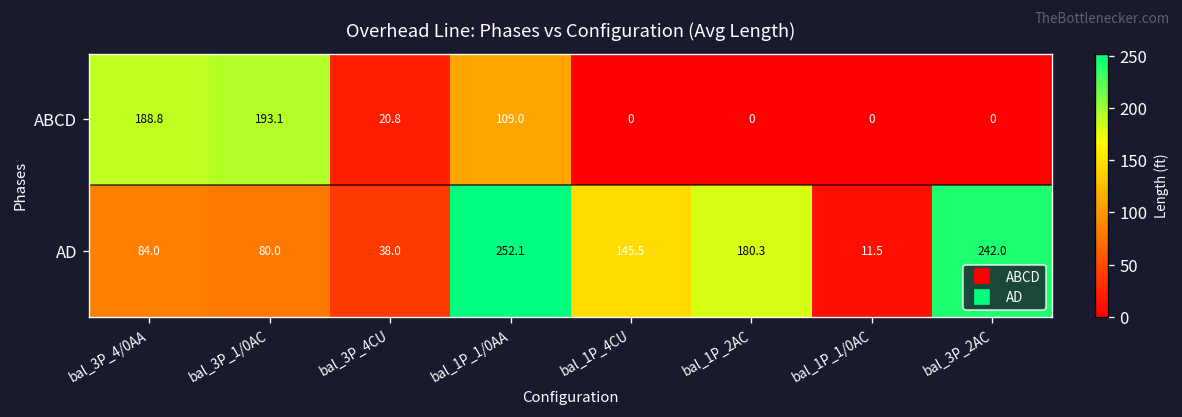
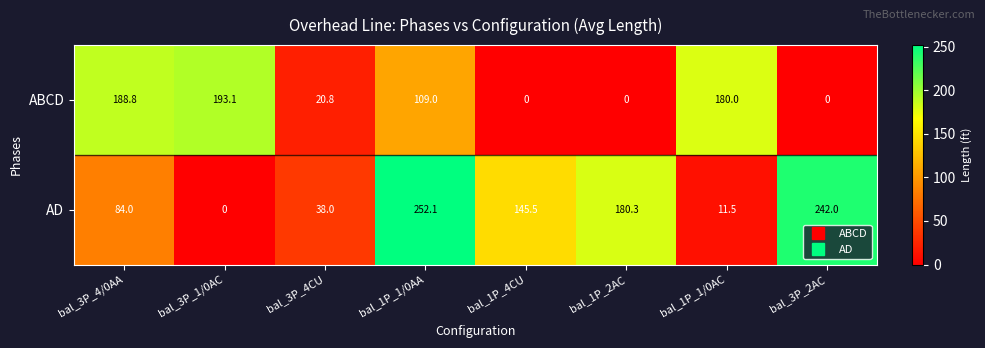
  {
    "ABCD": {
      "bal_3P_4/0AA": 188.8,
      "bal_3P_1/0AC": 193.1,
      "bal_3P_4CU": 20.8,
      "bal_1P_1/0AA": 109.0,
      "bal_1P_4CU": 0,
      "bal_1P_2AC": 0,
-     "bal_1P_1/0AC": 0,
+     "bal_1P_1/0AC": 180.0,
      "bal_3P_2AC": 0
    },
    "AD": {
      "bal_3P_4/0AA": 84.0,
-     "bal_3P_1/0AC": 80.0,
+     "bal_3P_1/0AC": 0,
      "bal_3P_4CU": 38.0,
      "bal_1P_1/0AA": 252.1,
      "bal_1P_4CU": 145.5,
      "bal_1P_2AC": 180.3,
      "bal_1P_1/0AC": 11.5,
      "bal_3P_2AC": 242.0
    }
  }
